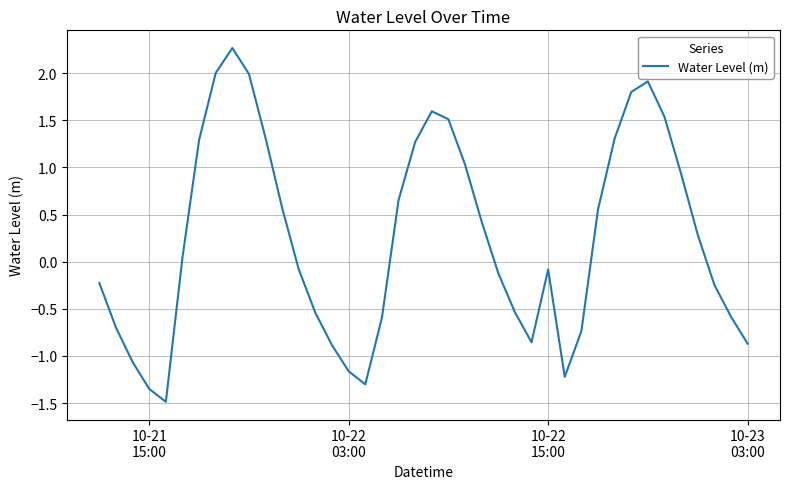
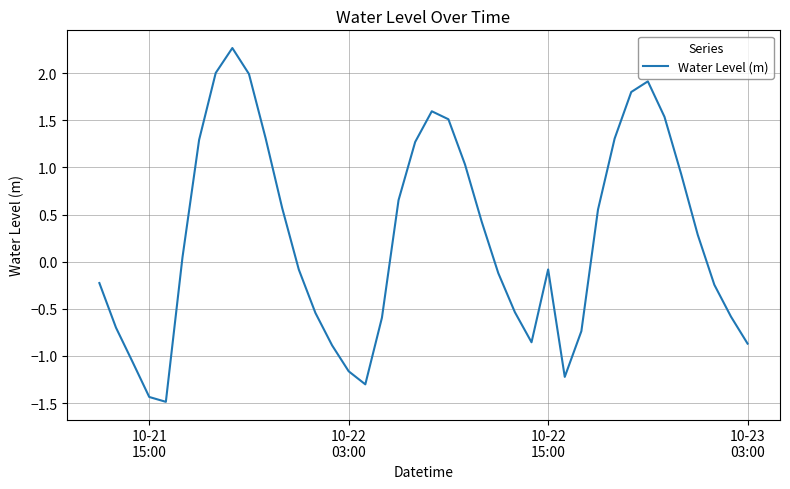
  {
-   "10-21 15:00": -1.3,
+   "10-21 15:00": -1.4,
    "10-22 03:00": -1.2,
    "10-22 15:00": -0.1,
    "10-23 03:00": -0.9
  }
